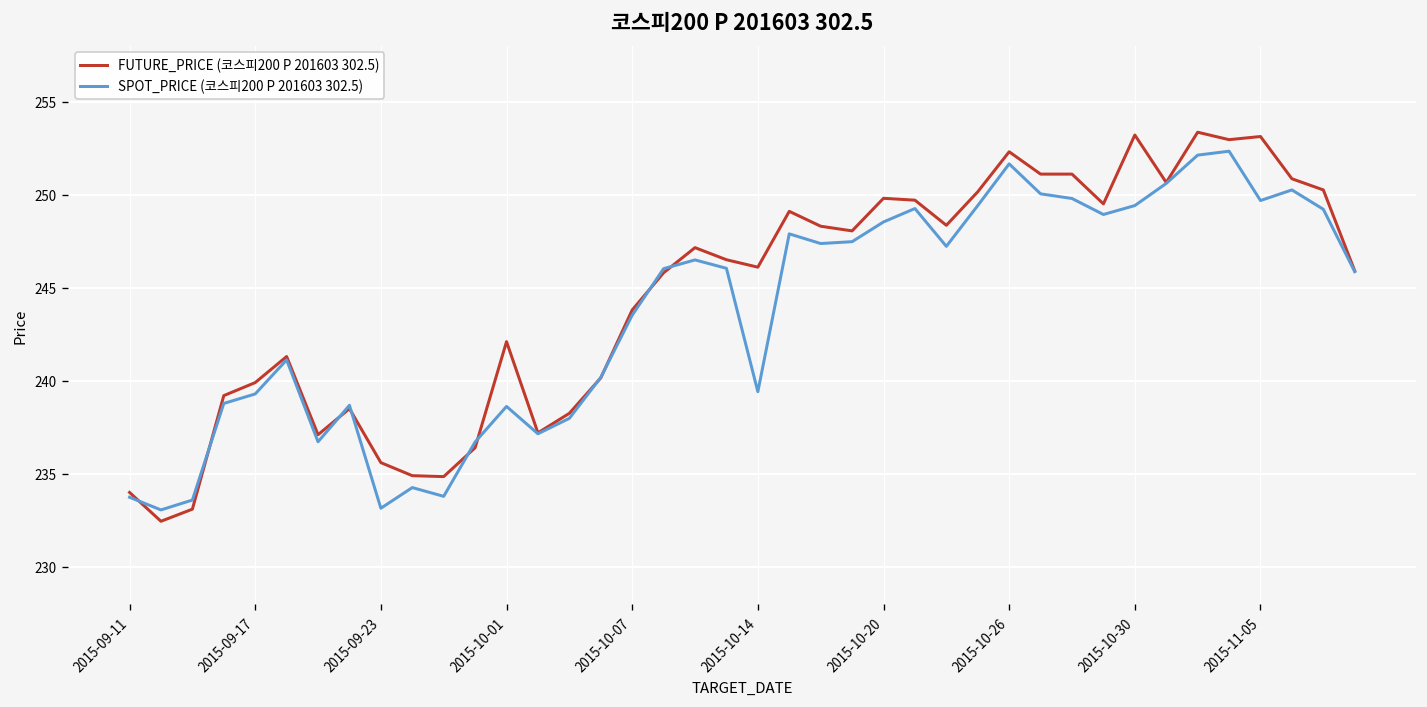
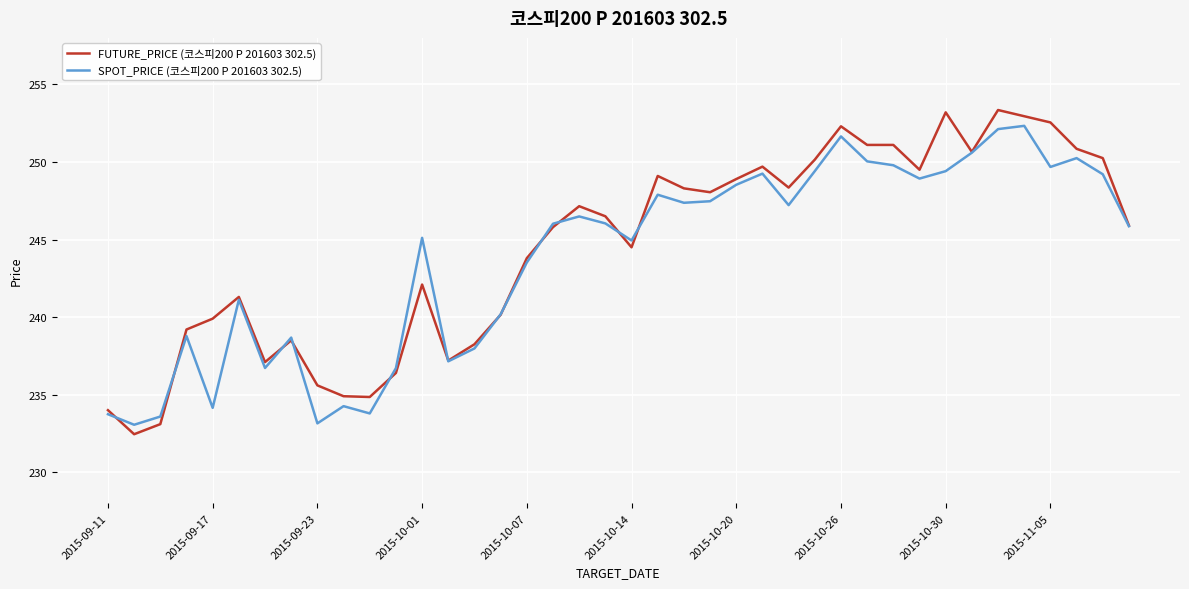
  {
    "FUTURE_PRICE (코스피200 P 201603 302.5)": {
      "2015-09-11": 234.0,
      "2015-09-17": 239.9,
      "2015-09-23": 235.6,
      "2015-10-01": 242.1,
      "2015-10-07": 243.8,
-     "2015-10-14": 246.1,
-     "2015-10-20": 249.8,
+     "2015-10-14": 244.5,
+     "2015-10-20": 248.9,
      "2015-10-26": 252.3,
      "2015-10-30": 253.2,
-     "2015-11-05": 253.1
+     "2015-11-05": 252.6
    },
    "SPOT_PRICE (코스피200 P 201603 302.5)": {
      "2015-09-11": 233.7,
-     "2015-09-17": 239.3,
+     "2015-09-17": 234.2,
      "2015-09-23": 233.2,
-     "2015-10-01": 238.6,
+     "2015-10-01": 245.1,
      "2015-10-07": 243.5,
-     "2015-10-14": 239.4,
+     "2015-10-14": 244.9,
      "2015-10-20": 248.5,
      "2015-10-26": 251.7,
      "2015-10-30": 249.4,
      "2015-11-05": 249.7
    }
  }
